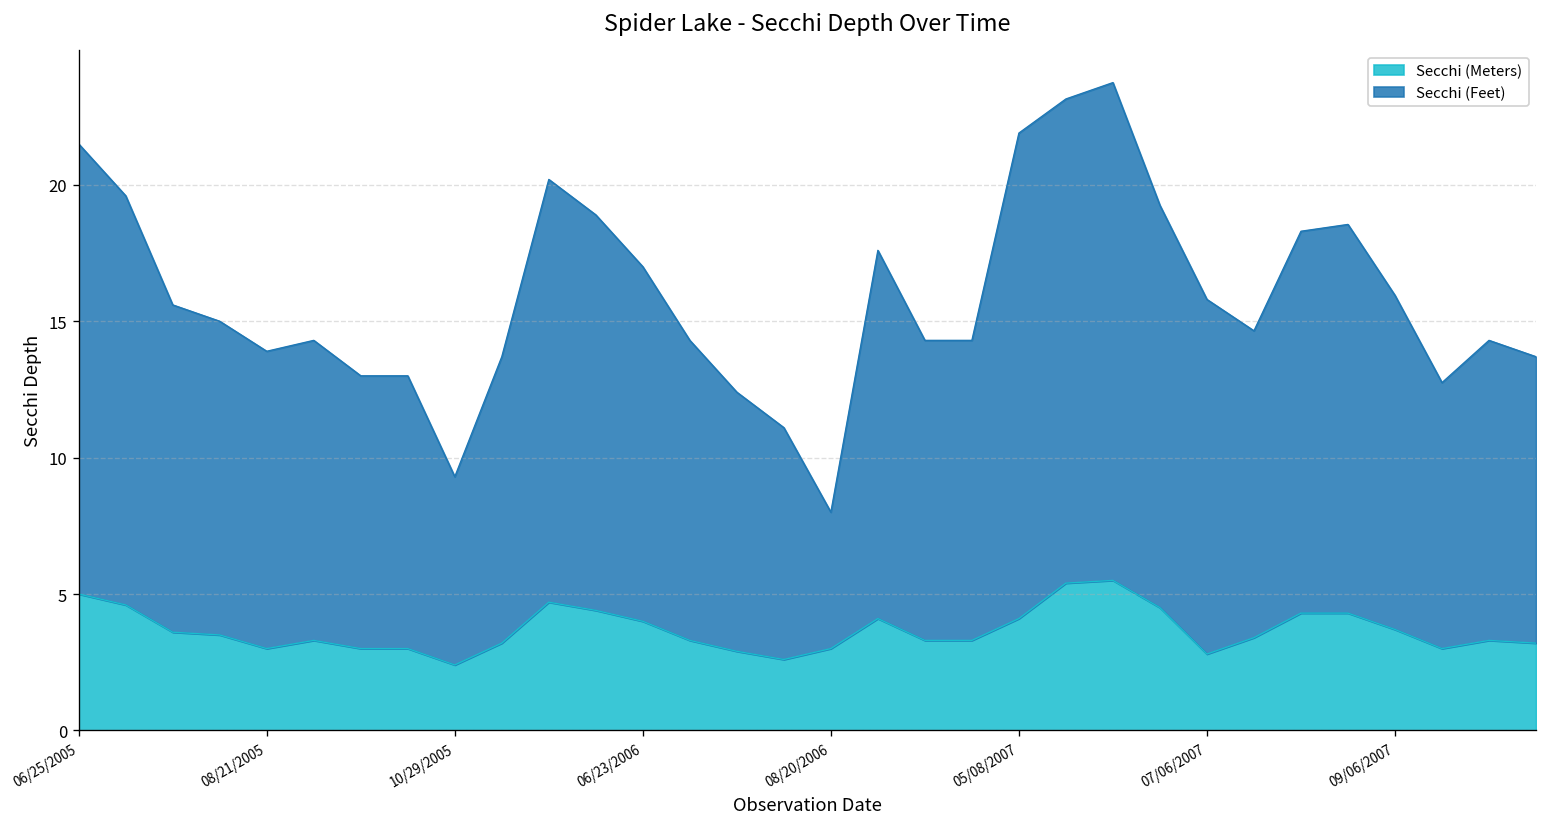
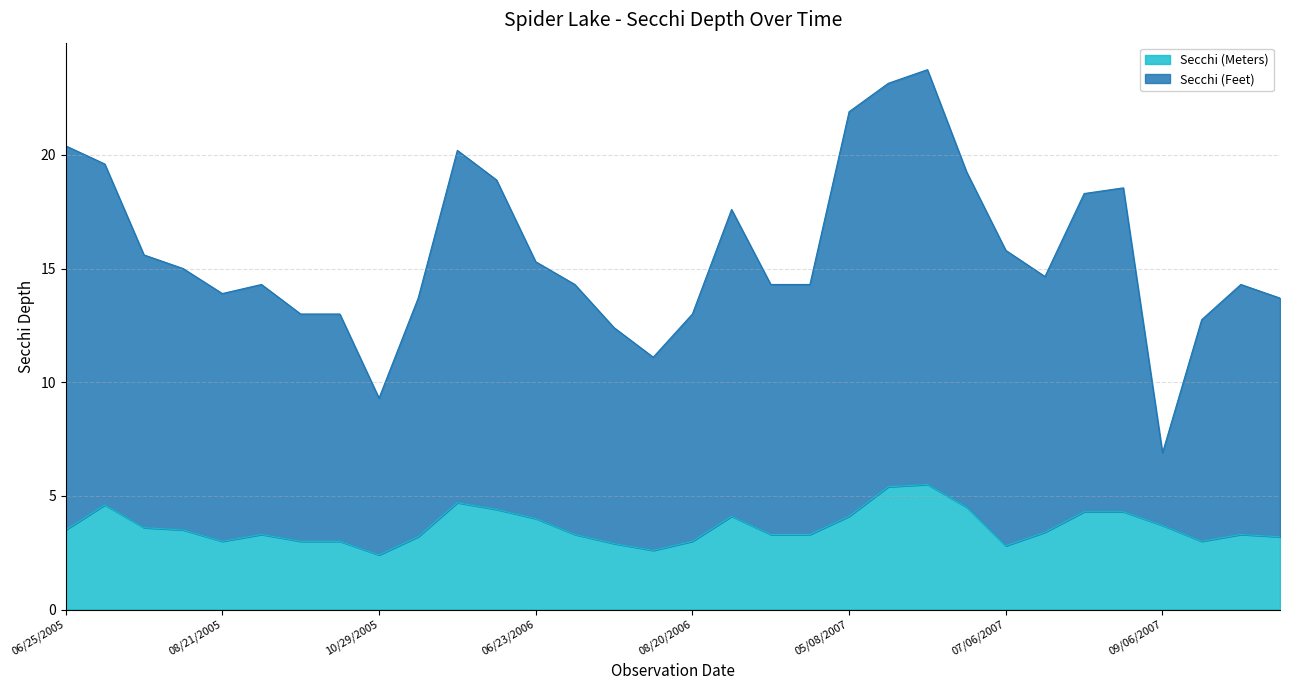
  {
    "Secchi (Meters)": {
-     "06/25/2005": 5.0,
+     "06/25/2005": 3.5,
      "08/21/2005": 3.0,
      "10/29/2005": 2.4,
      "06/23/2006": 4.0,
      "08/20/2006": 3.0,
      "05/08/2007": 4.1,
      "07/06/2007": 2.8,
      "09/06/2007": 3.7
    },
    "Secchi (Feet)": {
-     "06/25/2005": 16.5,
+     "06/25/2005": 16.9,
      "08/21/2005": 10.9,
      "10/29/2005": 6.9,
-     "06/23/2006": 13.0,
-     "08/20/2006": 5,
+     "06/23/2006": 11.3,
+     "08/20/2006": 10,
      "05/08/2007": 17.8,
      "07/06/2007": 13.0,
-     "09/06/2007": 12.3
+     "09/06/2007": 3.2
    }
  }
